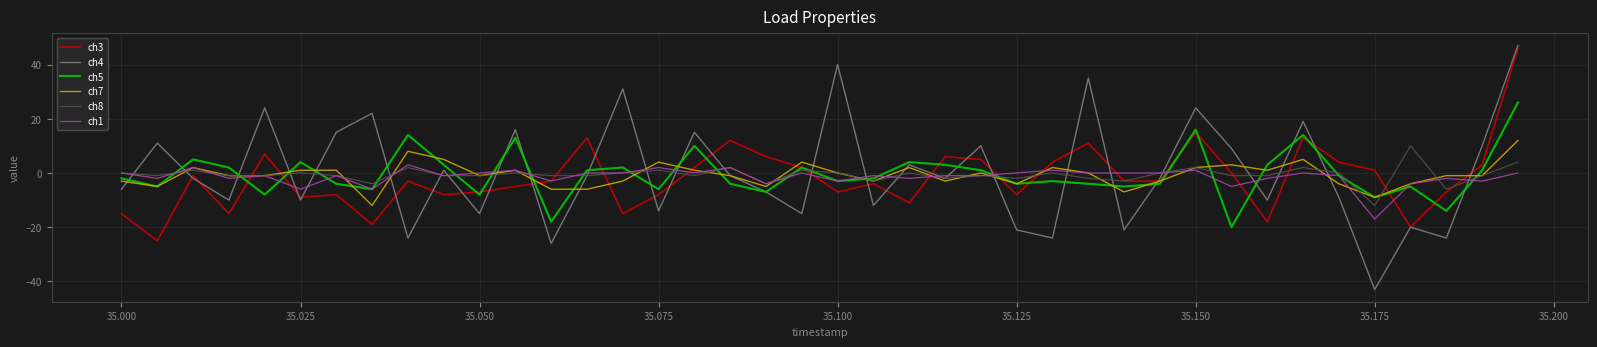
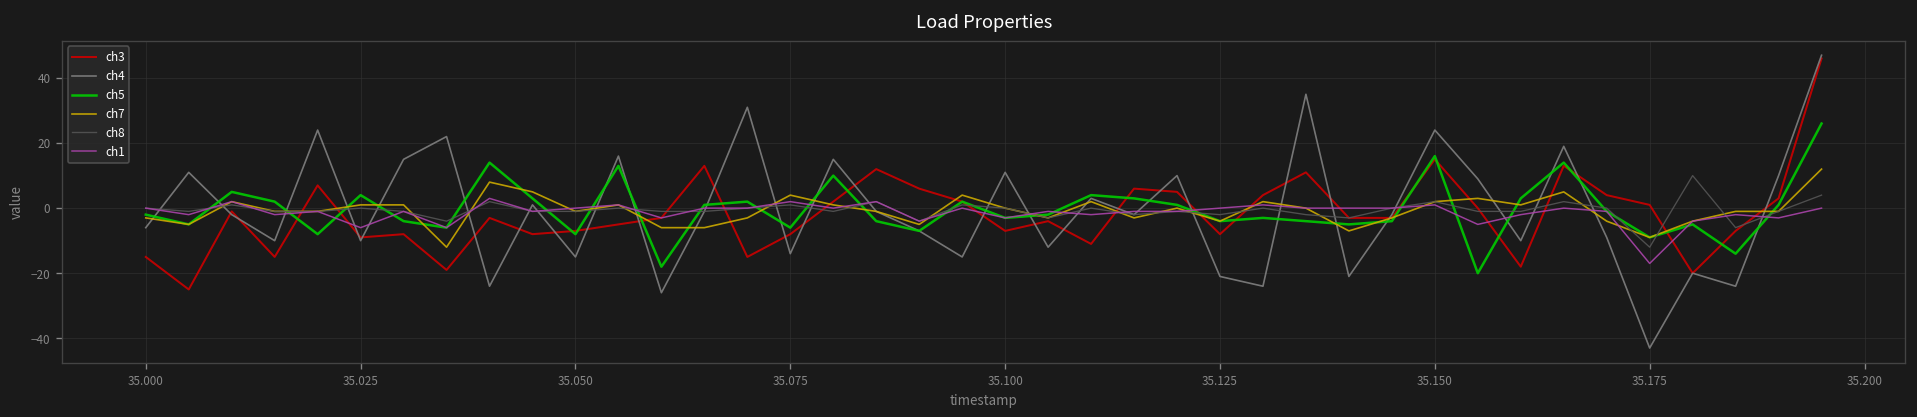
  {
    "ch3": {
      "35.000": -15,
      "35.025": -9,
      "35.050": -7,
      "35.075": -8,
      "35.100": -7,
      "35.125": -8,
      "35.150": 15,
      "35.175": 1
    },
    "ch4": {
      "35.000": -6,
      "35.025": -10,
      "35.050": -15,
      "35.075": -14,
-     "35.100": 40,
+     "35.100": 11,
      "35.125": -21,
      "35.150": 24,
      "35.175": -43
    },
    "ch5": {
      "35.000": -2,
      "35.025": 4,
      "35.050": -8,
      "35.075": -6,
      "35.150": 16
    },
    "ch7": {
      "35.000": -3,
      "35.025": 1,
      "35.075": 4
    },
    "ch8": {
      "35.025": 0,
      "35.075": 1,
      "35.125": -2,
      "35.175": -12
    },
    "ch1": {
      "35.025": -6,
      "35.050": 0,
      "35.075": 2,
      "35.125": 0,
      "35.150": 1,
      "35.175": -17
    }
  }
